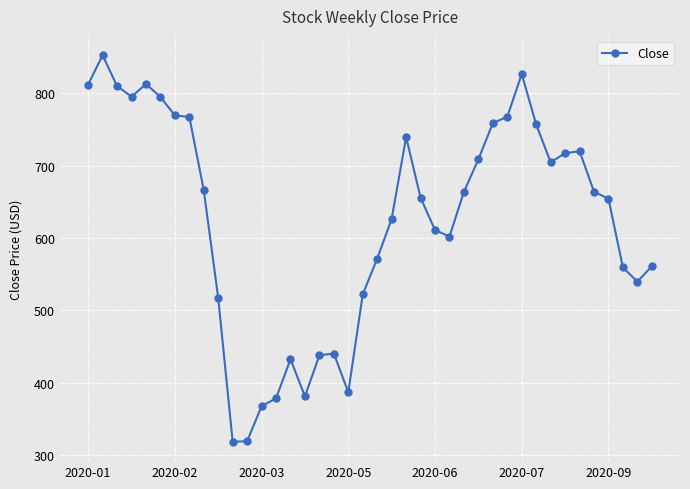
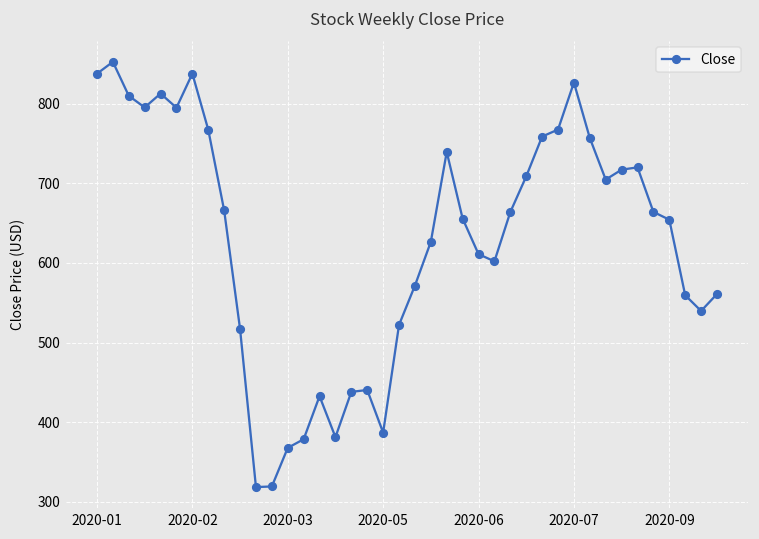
  {
-   "2020-01": 810,
-   "2020-02": 770,
+   "2020-01": 840,
+   "2020-02": 840,
    "2020-03": 370,
    "2020-05": 390,
    "2020-06": 610,
    "2020-07": 830,
    "2020-09": 650
  }
